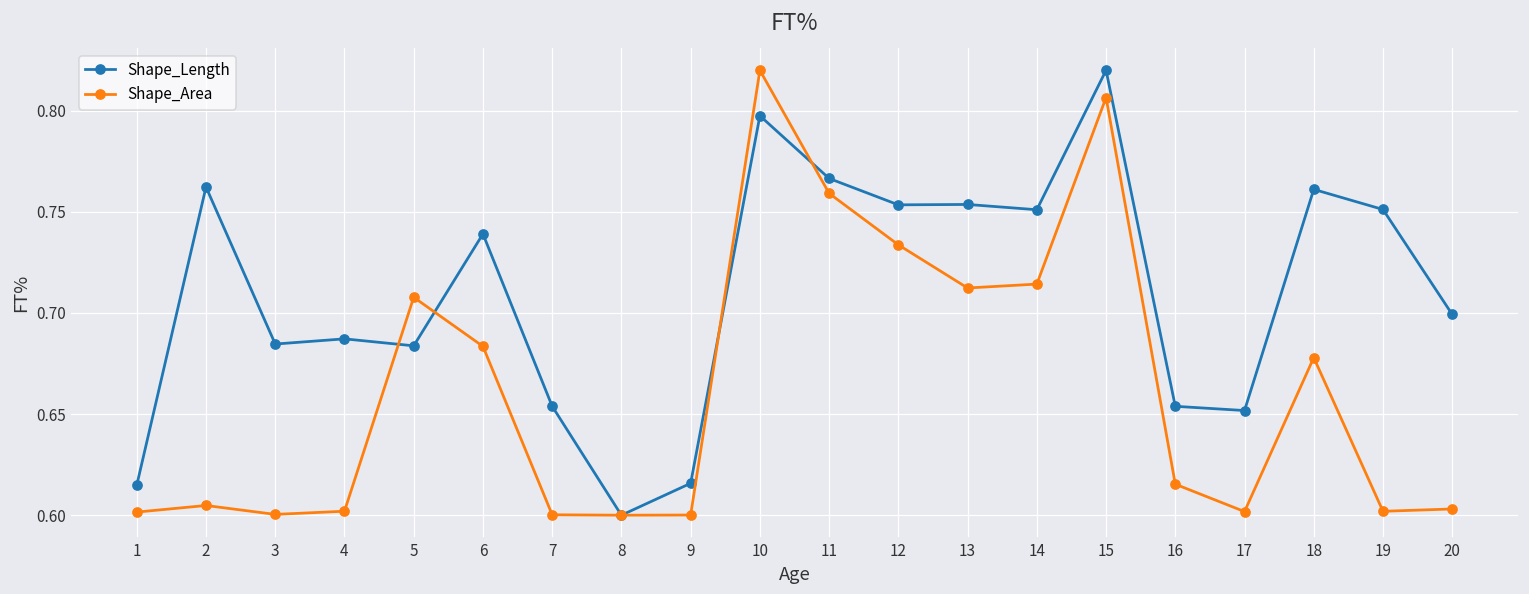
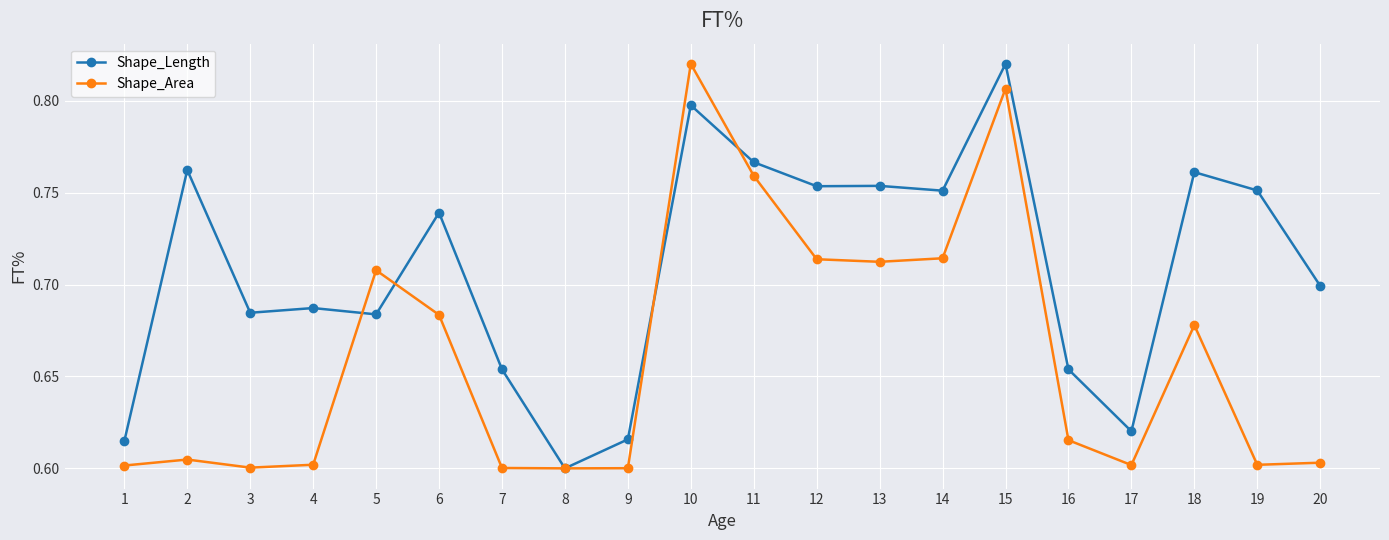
  {
    "Shape_Length": {
      "1": 0.615,
      "2": 0.762,
      "3": 0.685,
      "4": 0.687,
      "5": 0.684,
      "6": 0.739,
      "7": 0.654,
      "9": 0.616,
      "10": 0.798,
      "11": 0.767,
      "12": 0.753,
      "13": 0.754,
      "14": 0.751,
      "15": 0.820,
      "16": 0.654,
-     "17": 0.652,
+     "17": 0.620,
      "18": 0.761,
      "19": 0.751,
      "20": 0.699
    },
    "Shape_Area": {
      "1": 0.602,
      "2": 0.605,
      "3": 0.600,
      "4": 0.602,
      "5": 0.708,
      "6": 0.683,
      "7": 0.600,
      "9": 0.600,
      "10": 0.820,
      "11": 0.759,
-     "12": 0.734,
+     "12": 0.714,
      "13": 0.712,
      "14": 0.714,
      "15": 0.807,
      "16": 0.615,
      "17": 0.602,
      "18": 0.678,
      "19": 0.602,
      "20": 0.603
    }
  }
